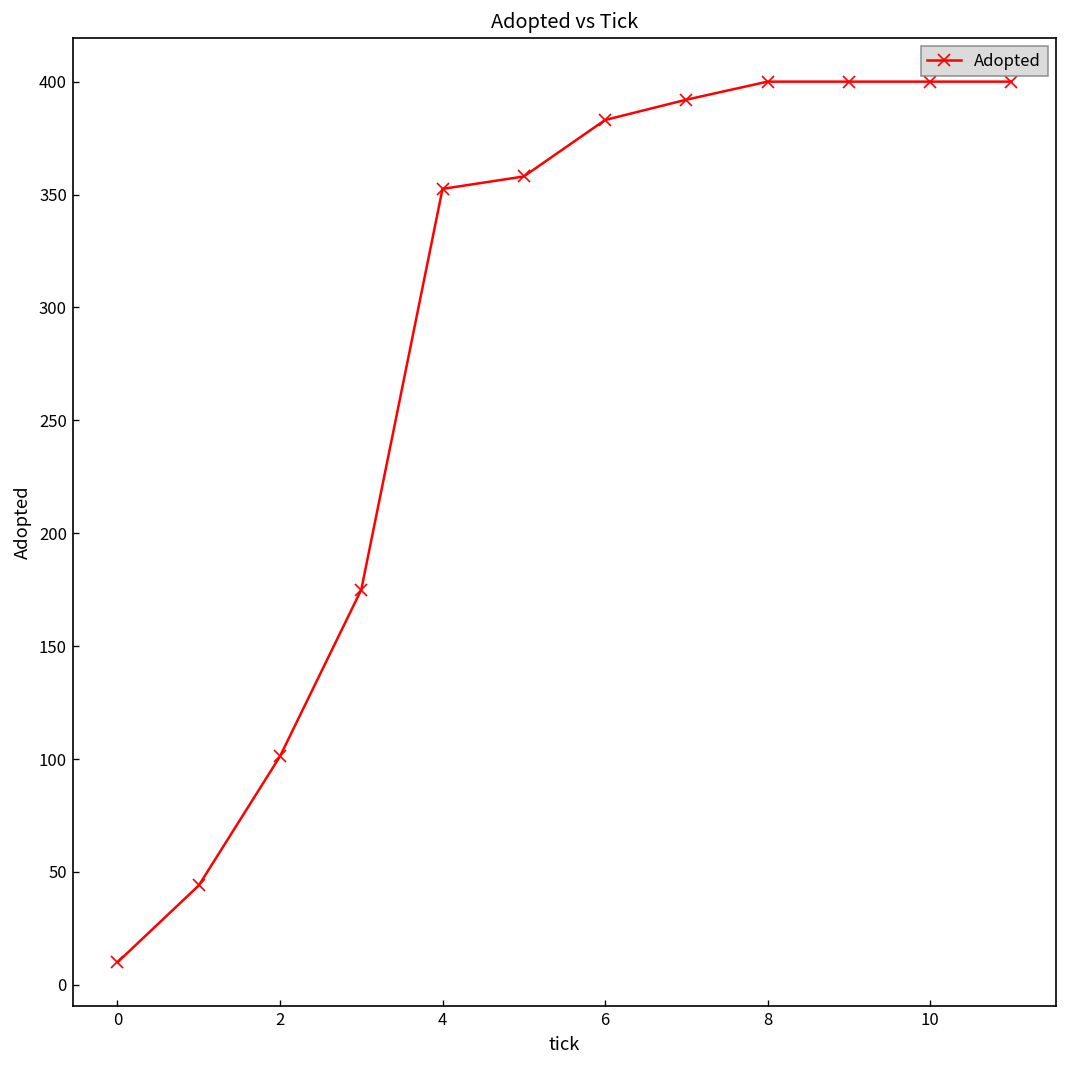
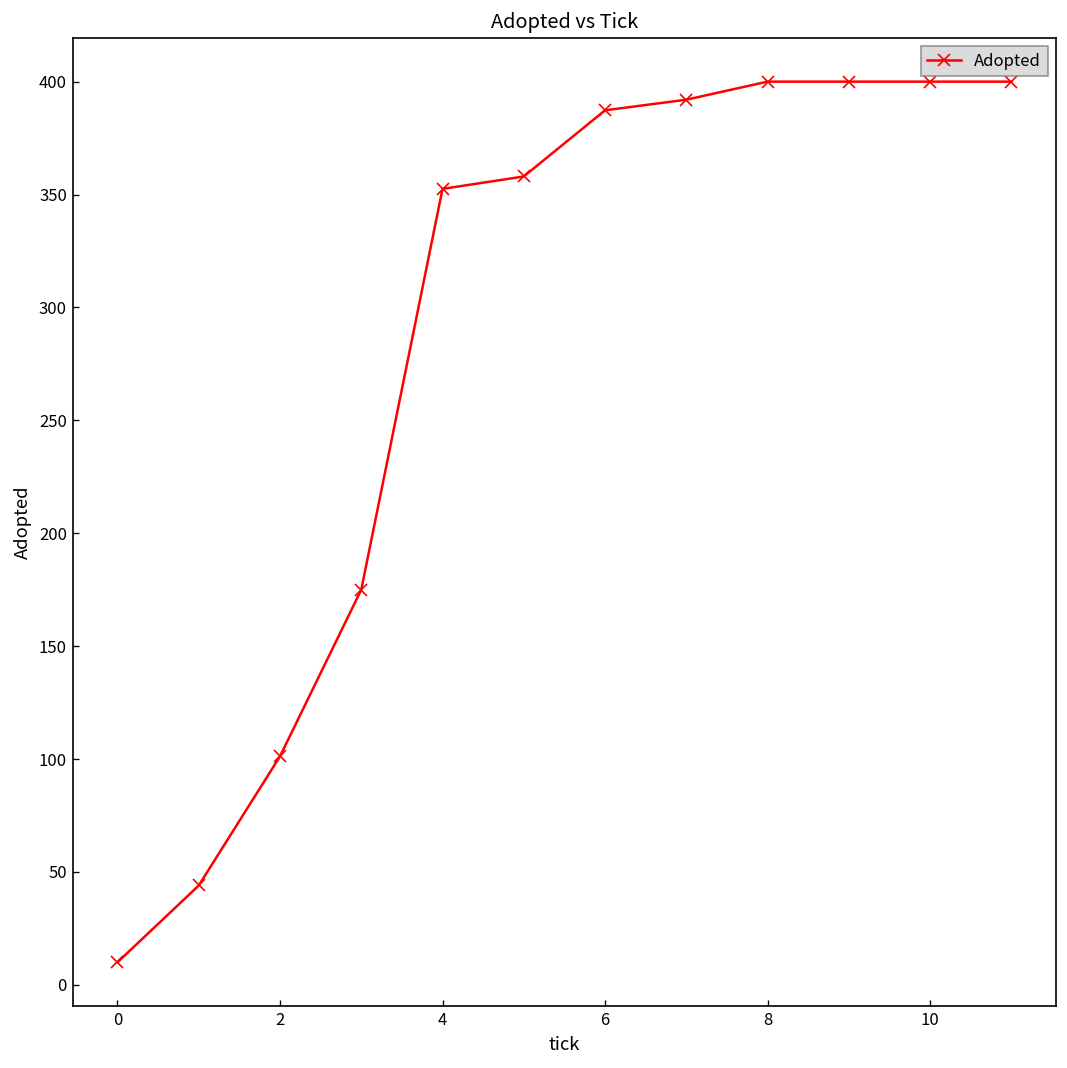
  {
    "0": 10,
    "2": 101,
    "4": 353,
-   "6": 383,
+   "6": 387,
    "8": 400,
    "10": 400
  }
